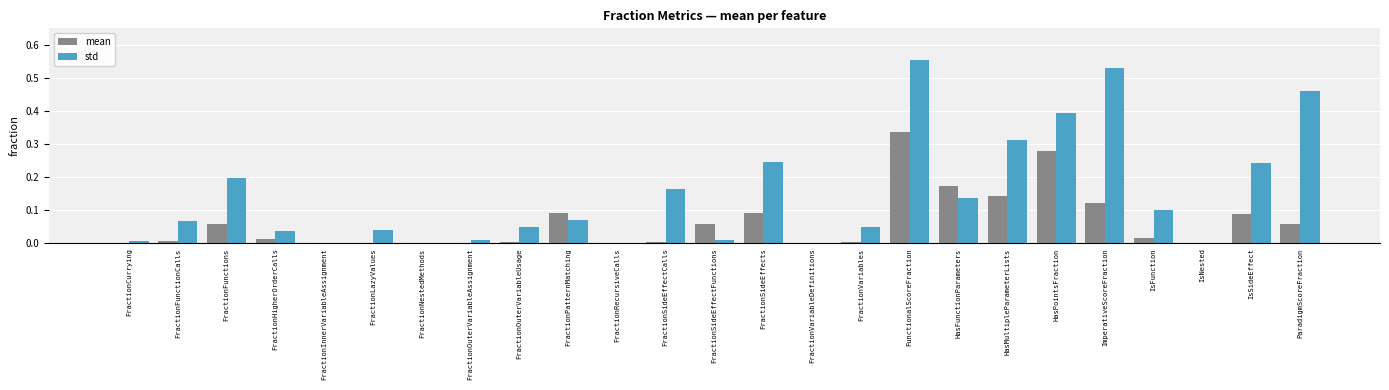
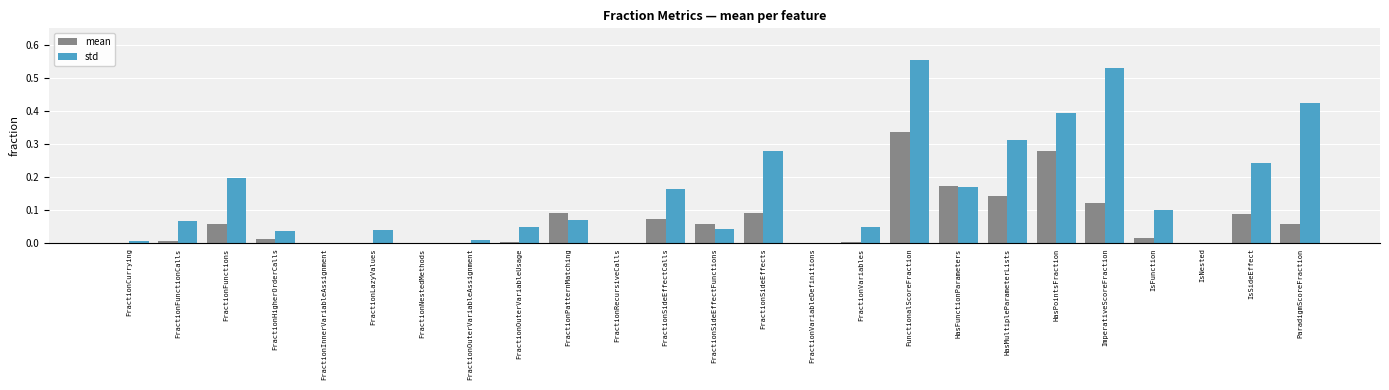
  {
    "mean": {
      "FractionFunctions": 0.06,
      "FractionHigherOrderCalls": 0.01,
      "FractionInnerVariableAssignment": 0.00,
      "FractionNestedMethods": 0.00,
      "FractionPatternMatching": 0.09,
      "FractionRecursiveCalls": 0.00,
-     "FractionSideEffectCalls": 0.01,
+     "FractionSideEffectCalls": 0.07,
      "FractionSideEffectFunctions": 0.06,
      "FractionSideEffects": 0.09,
      "FractionVariableDefinitions": 0.00,
      "FunctionalScoreFraction": 0.34,
      "HasFunctionParameters": 0.17,
      "HasMultipleParameterLists": 0.14,
      "HasPointsFraction": 0.28,
      "ImperativeScoreFraction": 0.12,
      "IsFunction": 0.02,
      "IsNested": 0.00,
      "IsSideEffect": 0.09,
      "ParadigmScoreFraction": 0.06
    },
    "std": {
      "FractionFunctionCalls": 0.07,
      "FractionFunctions": 0.20,
      "FractionHigherOrderCalls": 0.04,
      "FractionInnerVariableAssignment": 0.00,
      "FractionLazyValues": 0.04,
      "FractionNestedMethods": 0.00,
      "FractionOuterVariableAssignment": 0.01,
      "FractionOuterVariableUsage": 0.05,
      "FractionPatternMatching": 0.07,
      "FractionRecursiveCalls": 0.00,
      "FractionSideEffectCalls": 0.16,
-     "FractionSideEffectFunctions": 0.01,
-     "FractionSideEffects": 0.24,
+     "FractionSideEffectFunctions": 0.04,
+     "FractionSideEffects": 0.28,
      "FractionVariableDefinitions": 0.00,
      "FractionVariables": 0.05,
      "FunctionalScoreFraction": 0.55,
-     "HasFunctionParameters": 0.14,
+     "HasFunctionParameters": 0.17,
      "HasMultipleParameterLists": 0.31,
      "HasPointsFraction": 0.40,
      "ImperativeScoreFraction": 0.53,
      "IsFunction": 0.10,
      "IsNested": 0.00,
      "IsSideEffect": 0.24,
-     "ParadigmScoreFraction": 0.46
+     "ParadigmScoreFraction": 0.43
    }
  }
